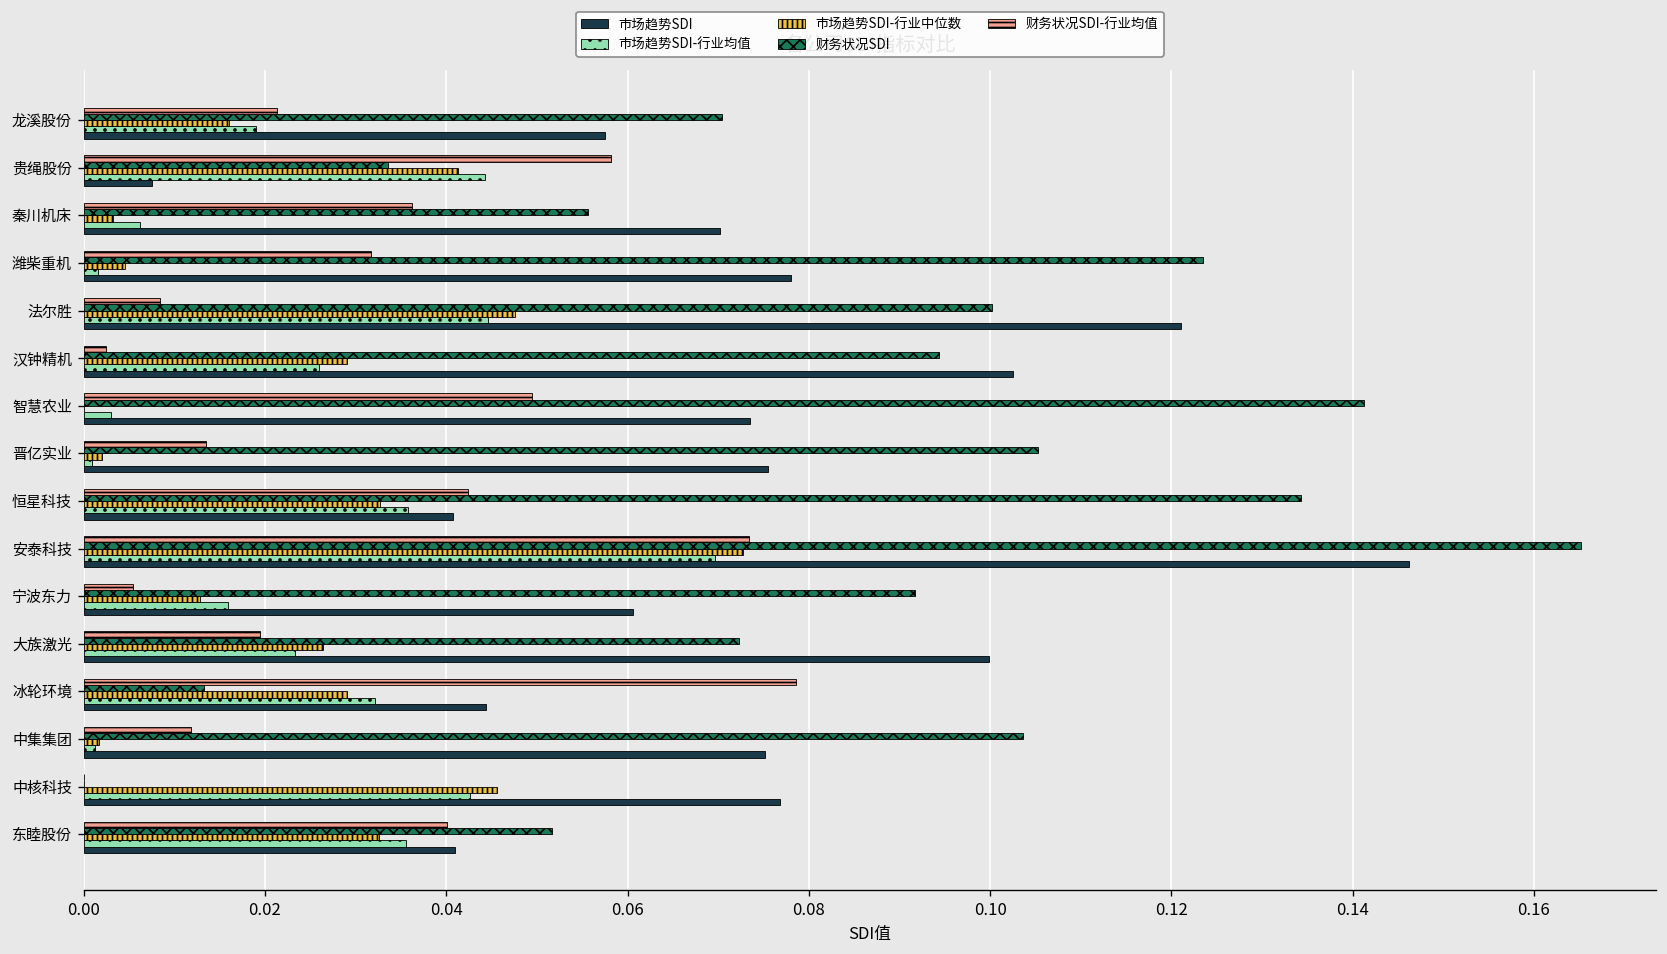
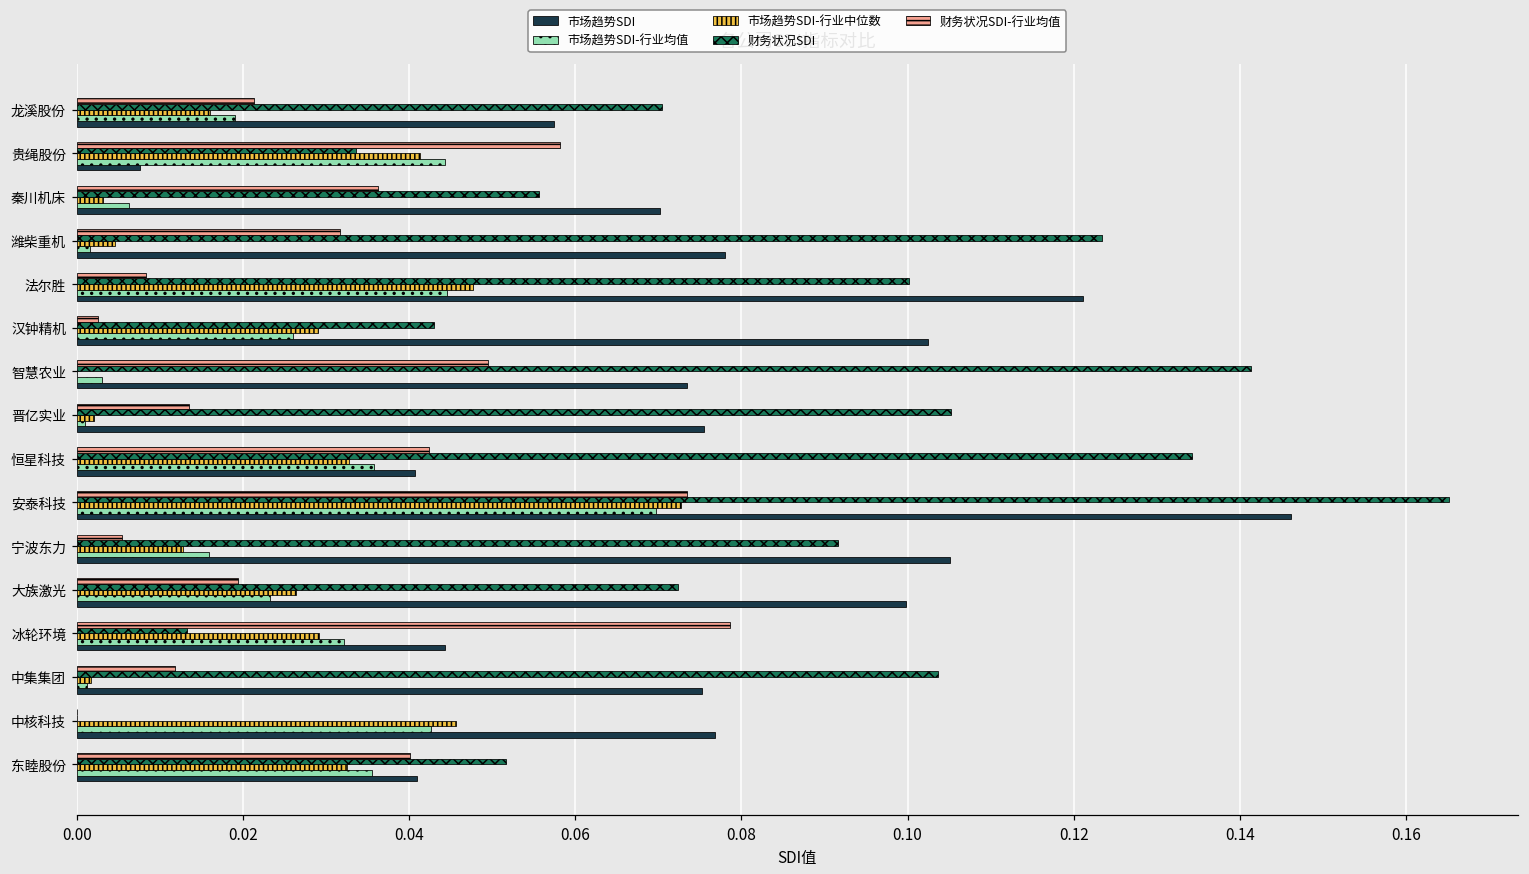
  {
    "市场趋势SDI": {
      "龙溪股份": 0.057,
      "贵绳股份": 0.008,
      "秦川机床": 0.070,
      "潍柴重机": 0.078,
      "法尔胜": 0.121,
      "汉钟精机": 0.103,
      "智慧农业": 0.073,
      "晋亿实业": 0.076,
      "恒星科技": 0.041,
      "安泰科技": 0.146,
-     "宁波东力": 0.061,
+     "宁波东力": 0.105,
      "大族激光": 0.100,
      "冰轮环境": 0.044,
      "中集集团": 0.075,
      "中核科技": 0.077,
      "东睦股份": 0.041
    },
    "市场趋势SDI-行业均值": {
      "龙溪股份": 0.019,
      "贵绳股份": 0.044,
      "秦川机床": 0.006,
      "潍柴重机": 0.002,
      "法尔胜": 0.045,
      "汉钟精机": 0.026,
      "智慧农业": 0.003,
      "晋亿实业": 0.001,
      "恒星科技": 0.036,
      "安泰科技": 0.070,
      "宁波东力": 0.016,
      "大族激光": 0.023,
      "冰轮环境": 0.032,
      "中集集团": 0.001,
      "中核科技": 0.043,
      "东睦股份": 0.036
    },
    "市场趋势SDI-行业中位数": {
      "龙溪股份": 0.016,
      "贵绳股份": 0.041,
      "秦川机床": 0.003,
      "潍柴重机": 0.005,
      "法尔胜": 0.048,
      "汉钟精机": 0.029,
      "智慧农业": 0.000,
      "晋亿实业": 0.002,
      "恒星科技": 0.033,
      "安泰科技": 0.073,
      "宁波东力": 0.013,
      "大族激光": 0.026,
      "冰轮环境": 0.029,
      "中集集团": 0.002,
      "中核科技": 0.046,
      "东睦股份": 0.033
    },
    "财务状况SDI": {
      "龙溪股份": 0.070,
      "贵绳股份": 0.034,
      "秦川机床": 0.056,
      "潍柴重机": 0.123,
      "法尔胜": 0.100,
-     "汉钟精机": 0.094,
+     "汉钟精机": 0.043,
      "智慧农业": 0.141,
      "晋亿实业": 0.105,
      "恒星科技": 0.134,
      "安泰科技": 0.165,
      "宁波东力": 0.092,
      "大族激光": 0.072,
      "冰轮环境": 0.013,
      "中集集团": 0.104,
      "中核科技": 0.000,
      "东睦股份": 0.052
    },
    "财务状况SDI-行业均值": {
      "龙溪股份": 0.021,
      "贵绳股份": 0.058,
      "秦川机床": 0.036,
      "潍柴重机": 0.032,
      "法尔胜": 0.008,
      "汉钟精机": 0.003,
      "智慧农业": 0.049,
      "晋亿实业": 0.013,
      "恒星科技": 0.042,
      "安泰科技": 0.073,
      "宁波东力": 0.005,
      "大族激光": 0.019,
      "冰轮环境": 0.079,
      "中集集团": 0.012,
      "中核科技": 0.000,
      "东睦股份": 0.040
    }
  }
